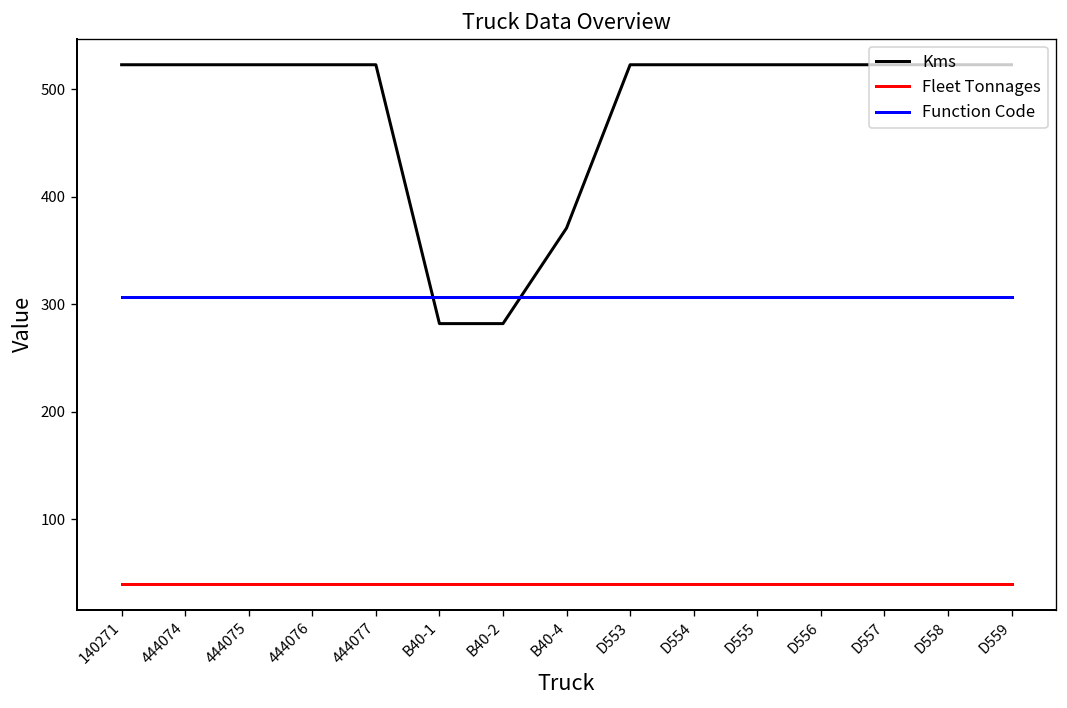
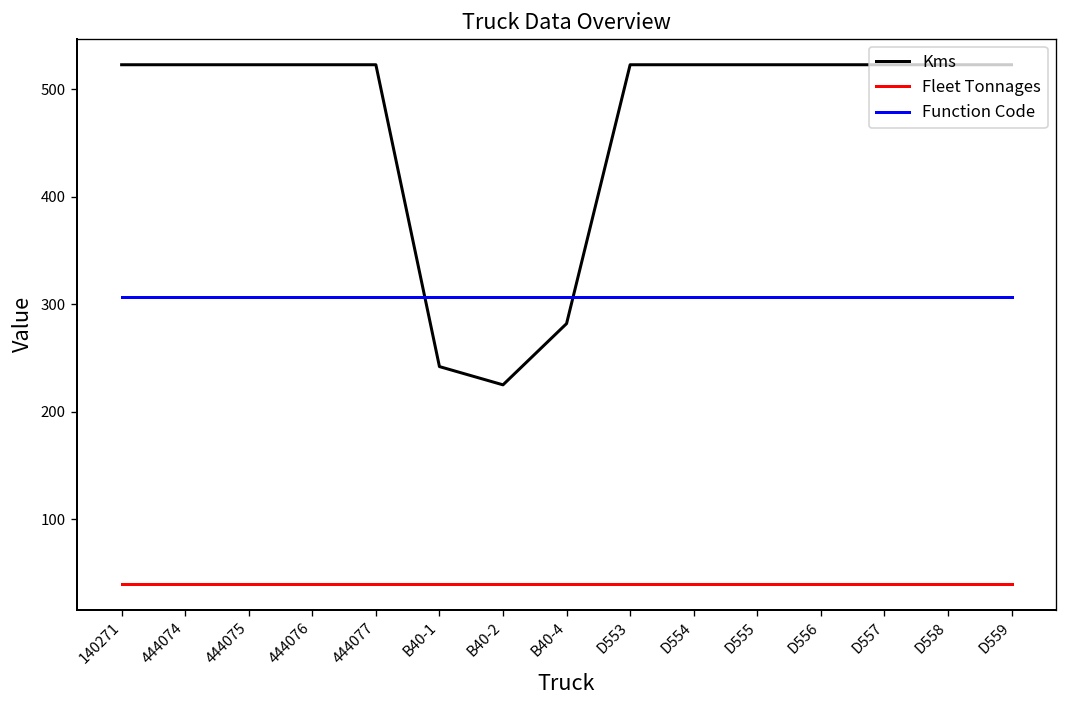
  {
    "Kms": {
      "140271": 520,
      "444074": 520,
      "444075": 520,
      "444076": 520,
      "444077": 520,
-     "B40-1": 280,
-     "B40-2": 280,
-     "B40-4": 370,
+     "B40-1": 240,
+     "B40-2": 230,
+     "B40-4": 280,
      "D553": 520,
      "D554": 520,
      "D555": 520,
      "D556": 520
    },
    "Fleet Tonnages": {
      "140271": 40,
      "444074": 40,
      "444075": 40,
      "444076": 40,
      "444077": 40,
      "B40-1": 40,
      "B40-2": 40,
      "B40-4": 40,
      "D553": 40,
      "D554": 40,
      "D555": 40,
      "D556": 40,
      "D557": 40,
      "D558": 40,
      "D559": 40
    },
    "Function Code": {
      "140271": 310,
      "444074": 310,
      "444075": 310,
      "444076": 310,
      "444077": 310,
      "B40-1": 310,
      "B40-2": 310,
      "B40-4": 310,
      "D553": 310,
      "D554": 310,
      "D555": 310,
      "D556": 310,
      "D557": 310,
      "D558": 310,
      "D559": 310
    }
  }
